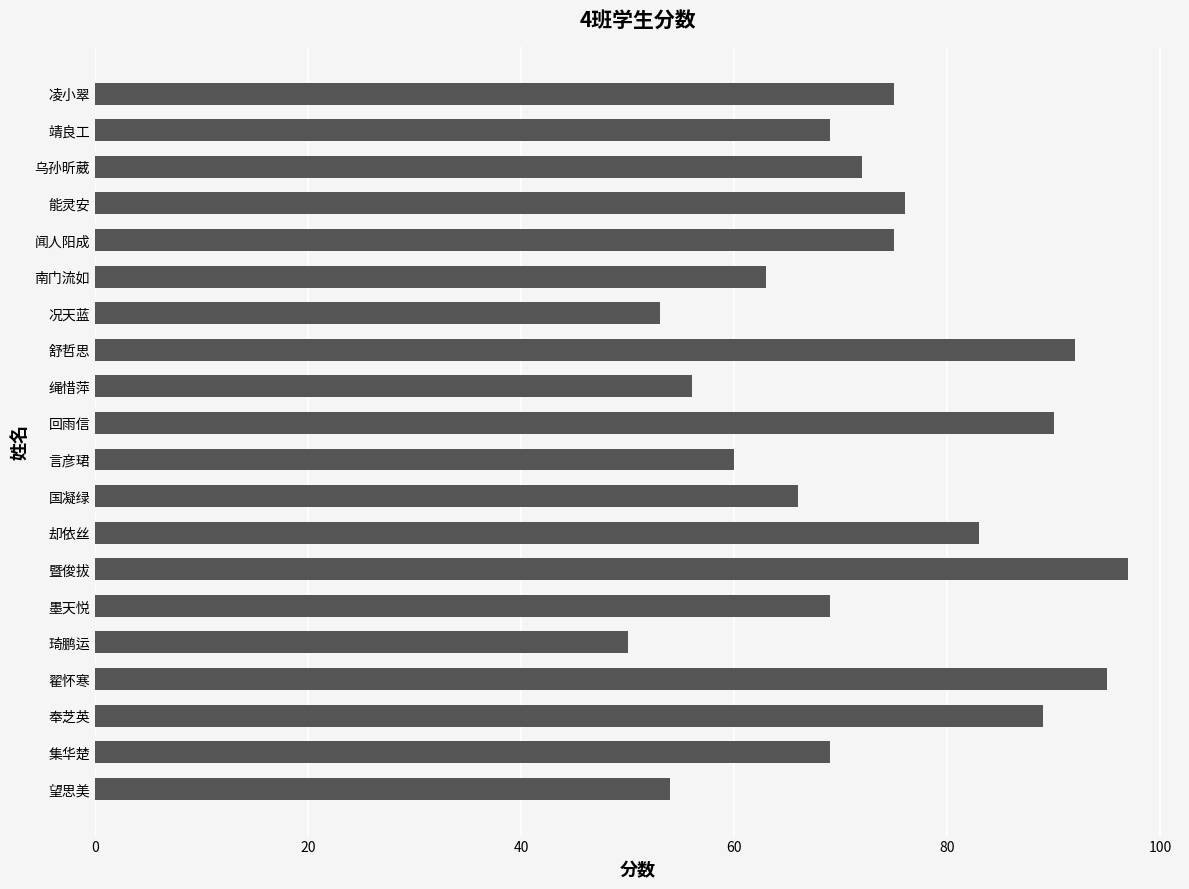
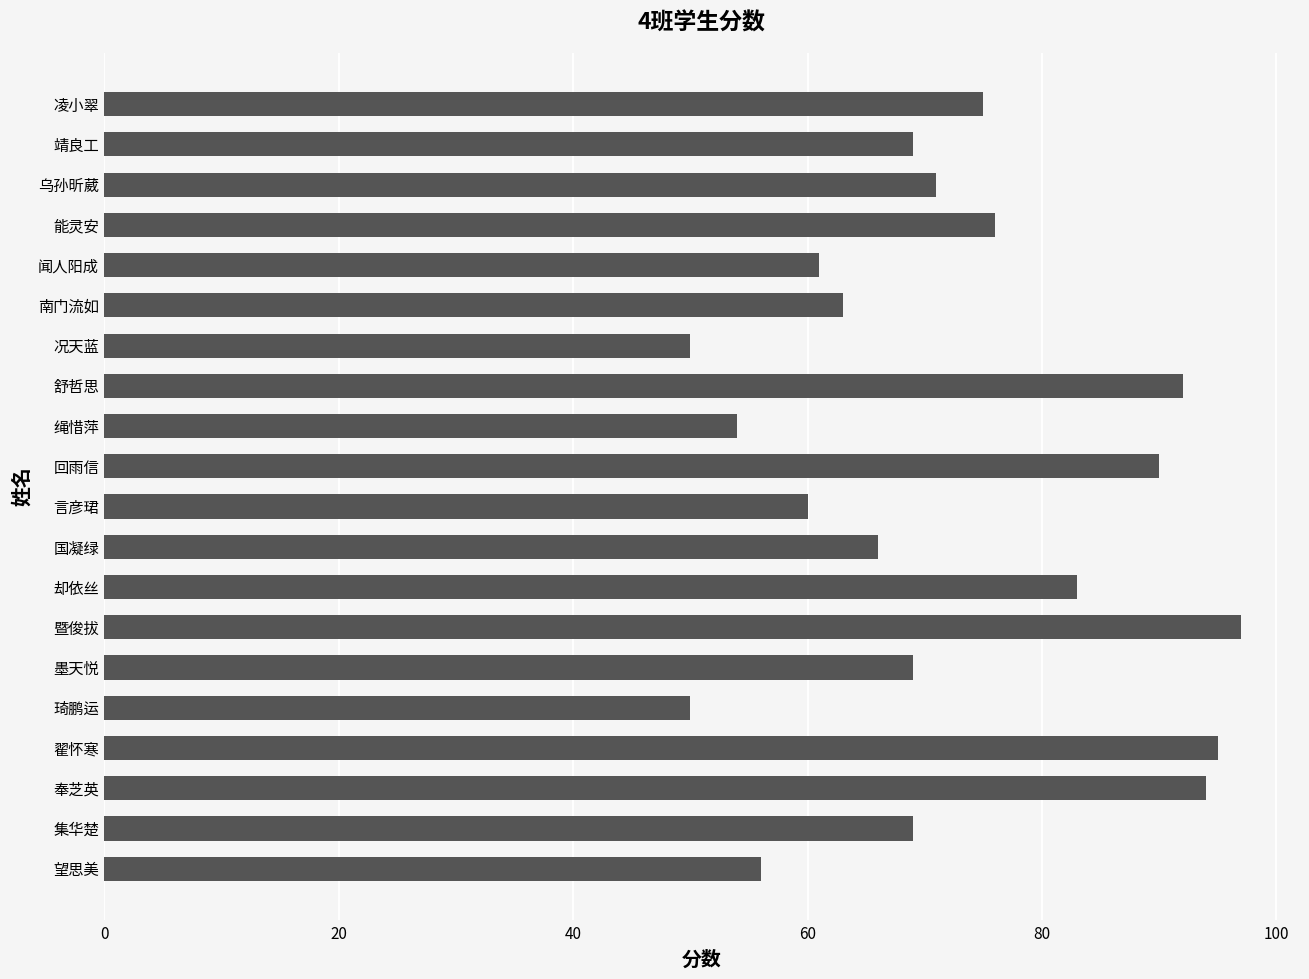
  {
    "凌小翠": 75,
    "靖良工": 69,
-   "乌孙昕葳": 72,
+   "乌孙昕葳": 71,
    "能灵安": 76,
-   "闻人阳成": 75,
+   "闻人阳成": 61,
    "南门流如": 63,
-   "况天蓝": 53,
+   "况天蓝": 50,
    "舒哲思": 92,
-   "绳惜萍": 56,
+   "绳惜萍": 54,
    "回雨信": 90,
    "言彦珺": 60,
    "国凝绿": 66,
    "却依丝": 83,
    "暨俊拔": 97,
    "墨天悦": 69,
    "琦鹏运": 50,
    "翟怀寒": 95,
-   "奉芝英": 89,
+   "奉芝英": 94,
    "集华楚": 69,
-   "望思美": 54
+   "望思美": 56
  }
